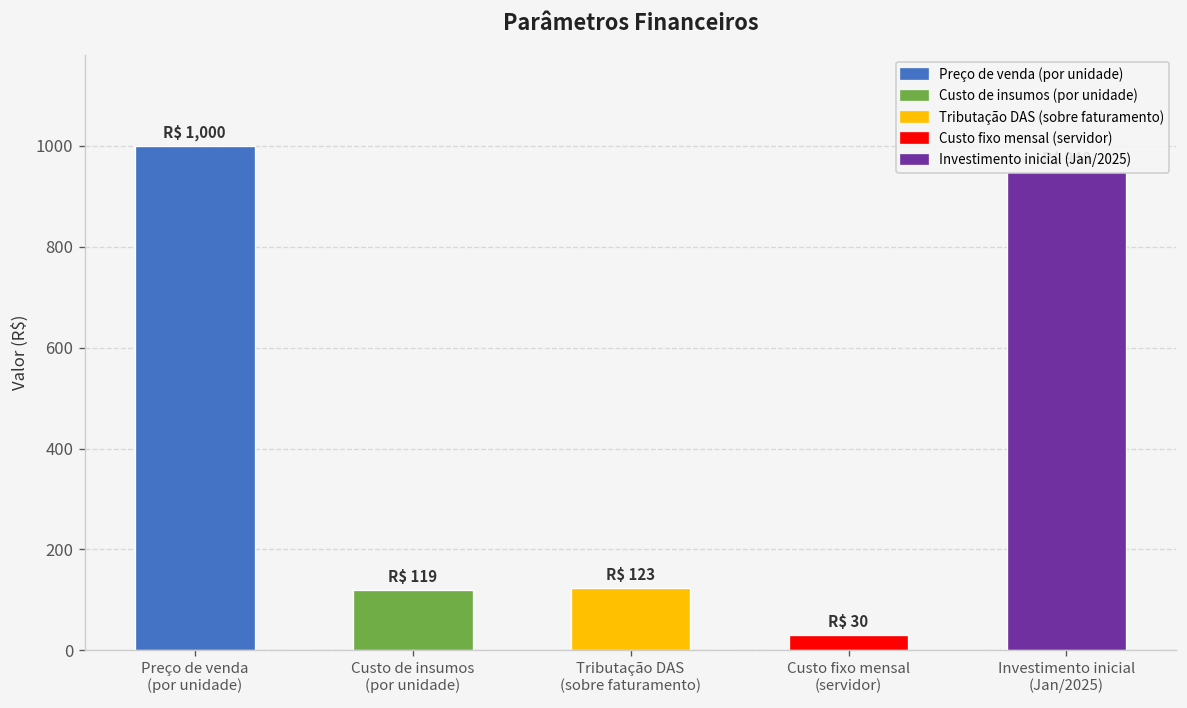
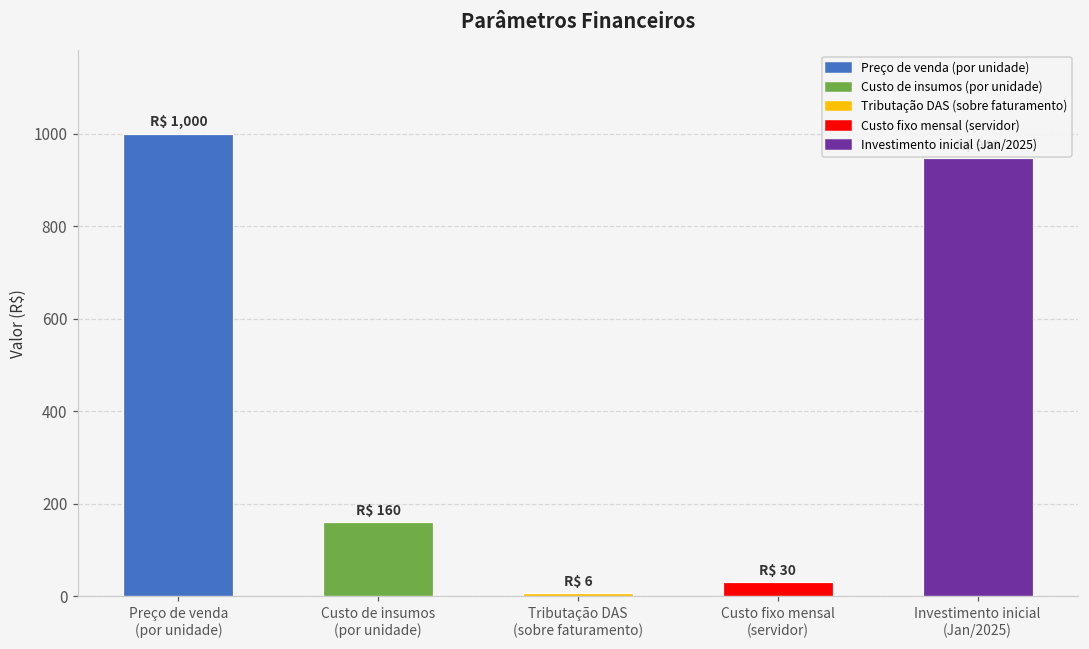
  {
    "Preço de venda (por unidade)": "1,000",
-   "Custo de insumos (por unidade)": "119",
-   "Tributação DAS (sobre faturamento)": "123",
+   "Custo de insumos (por unidade)": "160",
+   "Tributação DAS (sobre faturamento)": "6",
    "Custo fixo mensal (servidor)": "30"
  }
